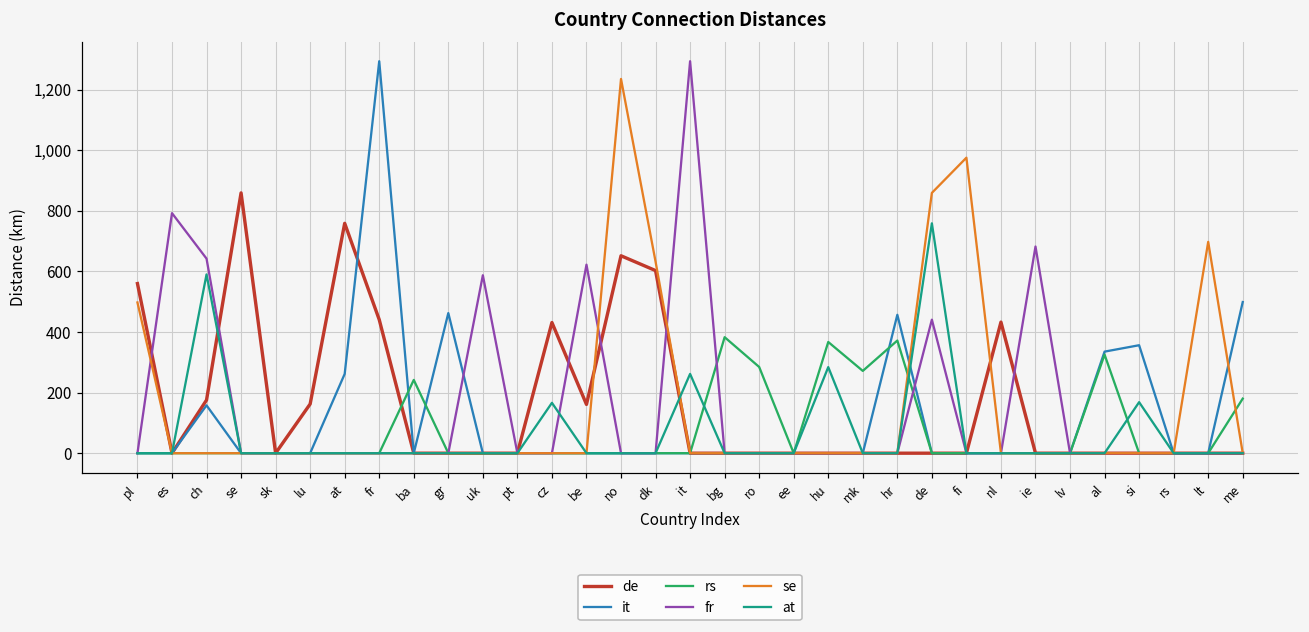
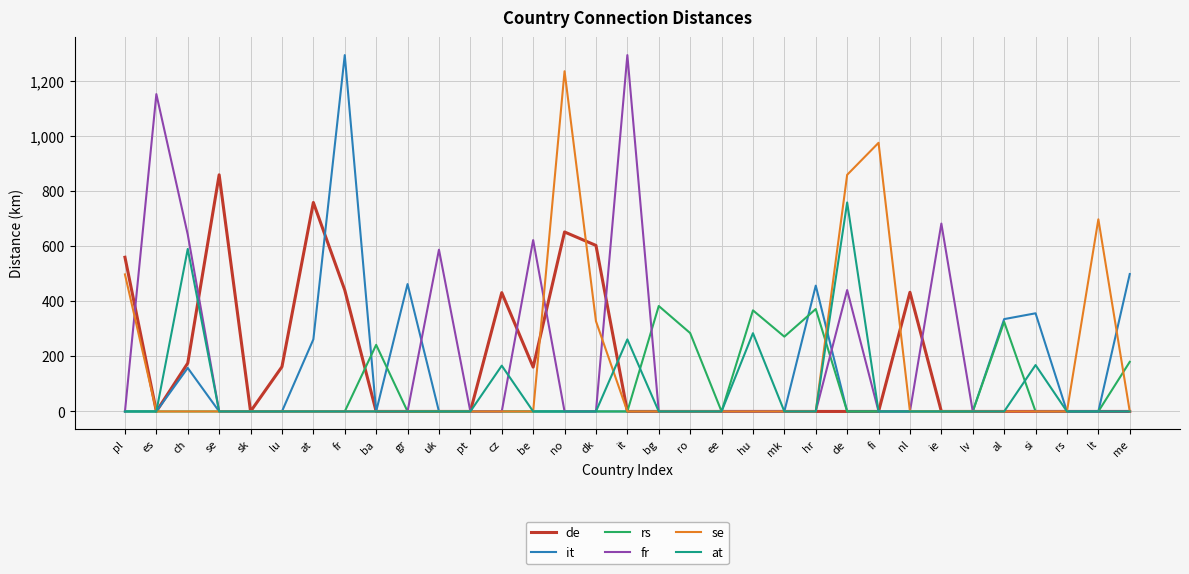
  {
    "de": {
      "pl": "560",
      "ch": "180",
      "se": "860",
      "lu": "160",
      "at": "760",
      "fr": "440",
      "cz": "430",
      "be": "160",
      "no": "650",
      "dk": "600",
      "nl": "430"
    },
    "it": {
      "ch": "160",
      "at": "260",
      "fr": "1,290",
      "gr": "460",
      "hr": "460",
      "al": "340",
      "si": "360",
      "me": "500"
    },
    "fr": {
-     "es": "790",
+     "es": "1,150",
      "ch": "640",
      "uk": "590",
      "be": "620",
      "it": "1,290",
      "de": "440",
      "ie": "680"
    },
    "se": {
      "pl": "500",
      "no": "1,240",
-     "dk": "630",
+     "dk": "330",
      "de": "860",
      "fi": "980",
      "lt": "700"
    }
  }
